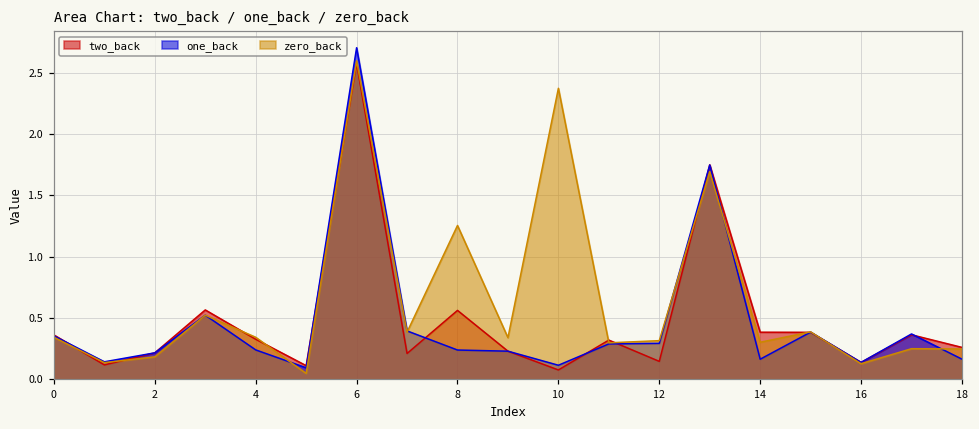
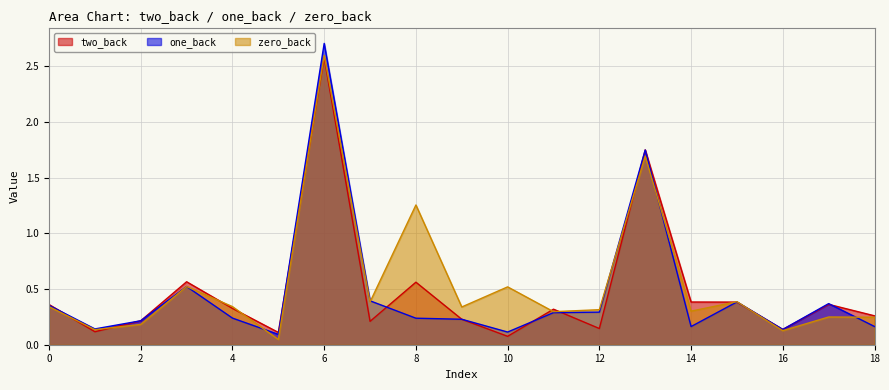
  {
    "two_back": {
      "8": 0.56,
      "10": 0.08,
      "12": 0.15,
      "14": 0.38
    },
    "one_back": {
      "4": 0.24,
      "6": 2.71,
      "8": 0.24,
      "10": 0.11,
      "14": 0.16,
      "18": 0.16
    },
    "zero_back": {
      "2": 0.18,
      "8": 1.25,
-     "10": 2.37,
+     "10": 0.52,
      "14": 0.30
    }
  }
